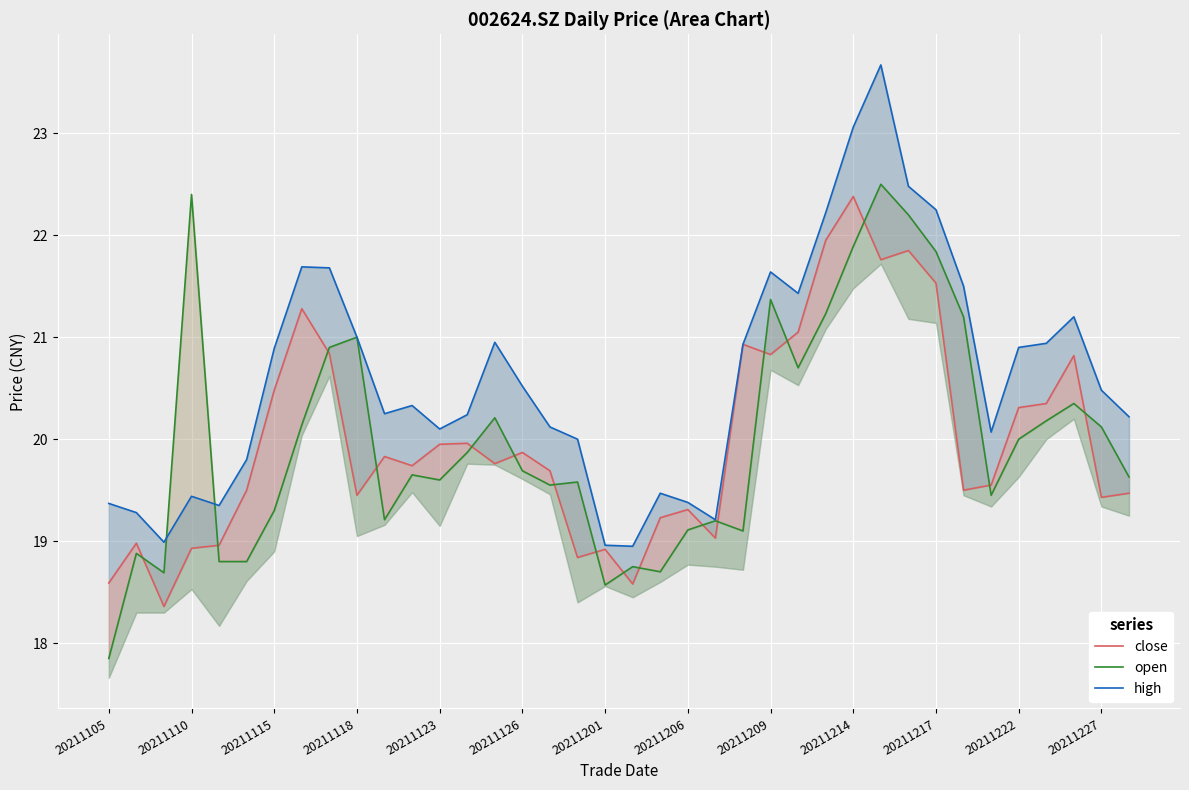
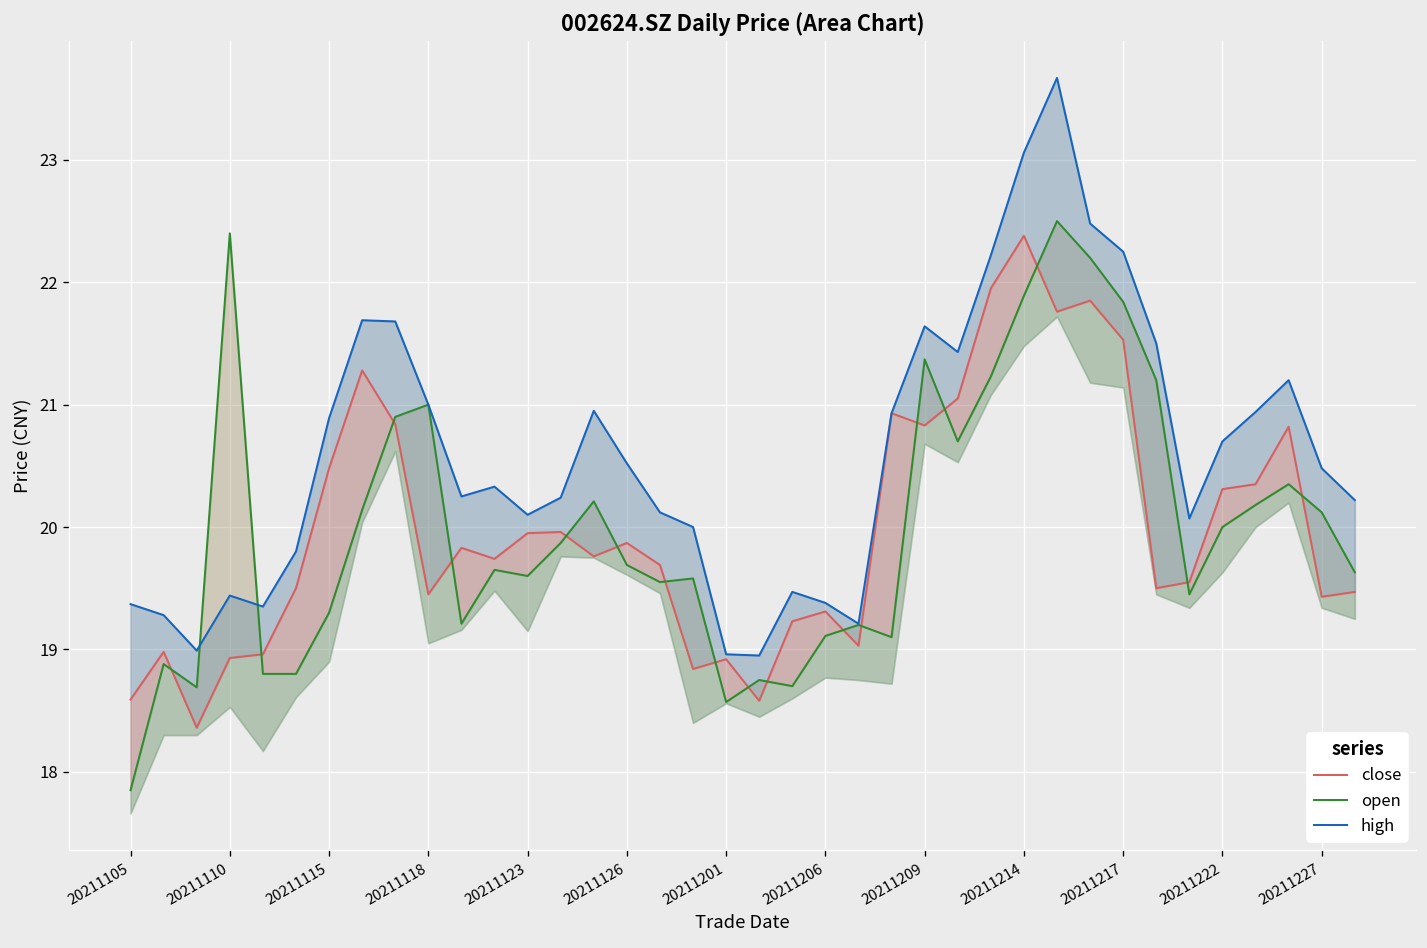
  {
    "open": {
      "20211105": 17.85,
      "20211115": 19.3,
      "20211123": 19.6,
      "20211126": 19.7,
      "20211201": 18.57,
      "20211206": 19.1,
      "20211214": 21.9,
      "20211222": 20.0
    },
    "high": {
      "20211105": 19.37,
      "20211110": 19.44,
      "20211115": 20.9,
      "20211123": 20.1,
      "20211126": 20.5,
      "20211201": 18.96,
      "20211206": 19.4,
      "20211209": 21.64,
      "20211214": 23.06,
      "20211217": 22.25,
-     "20211222": 20.9,
+     "20211222": 20.7,
      "20211227": 20.5
    }
  }
